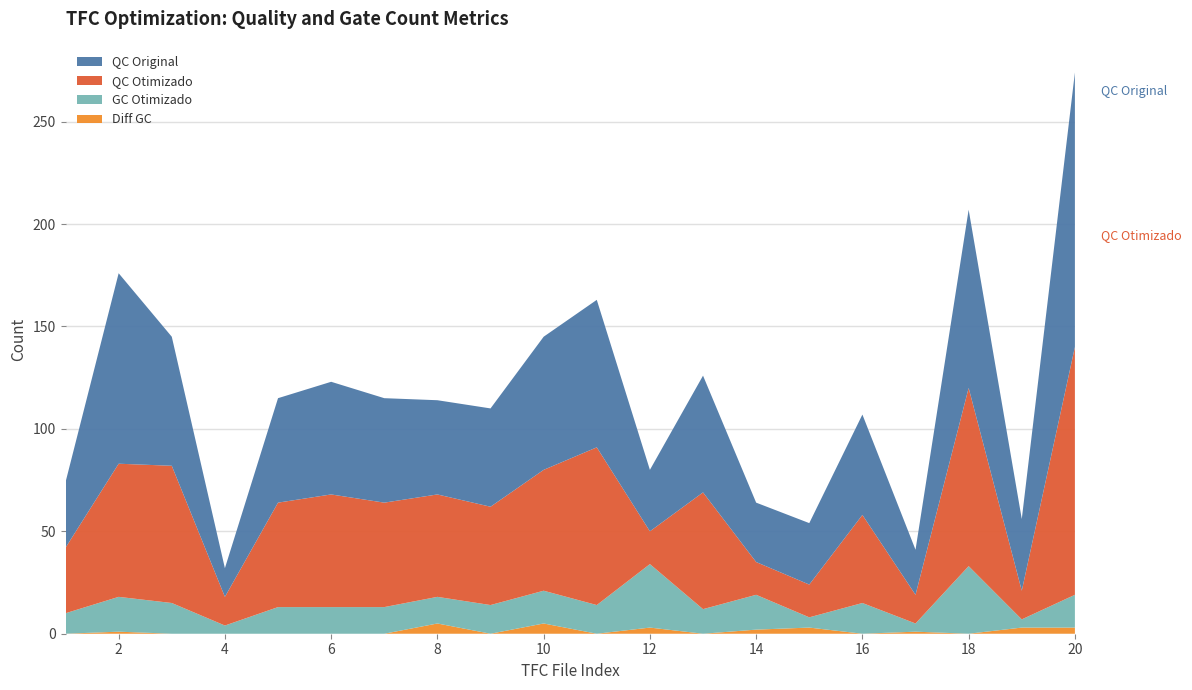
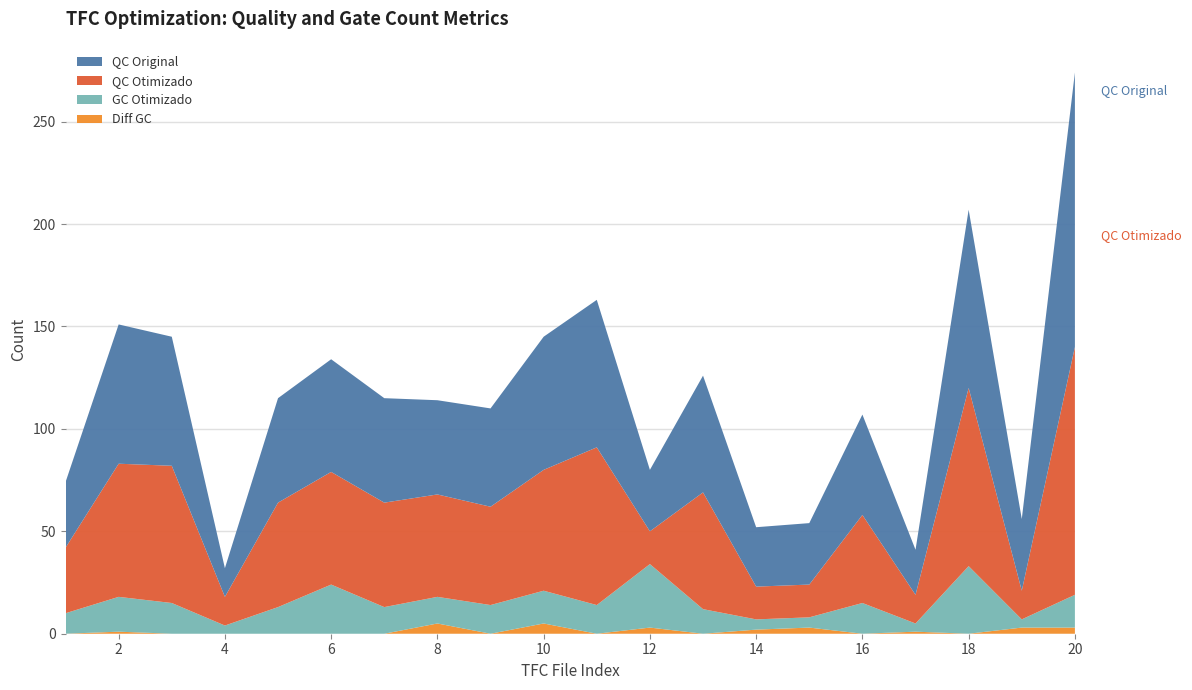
  {
    "GC Otimizado": {
      "2": 17,
      "4": 4,
-     "6": 13,
+     "6": 24,
      "8": 13,
      "10": 16,
      "12": 31,
-     "14": 17,
+     "14": 5,
      "16": 15,
      "18": 33,
      "20": 16
    },
    "QC Original": {
-     "2": 93,
+     "2": 68,
      "4": 14,
      "6": 55,
      "8": 46,
      "10": 65,
      "12": 30,
      "14": 29,
      "16": 49,
      "18": 87,
      "20": 134
    }
  }
